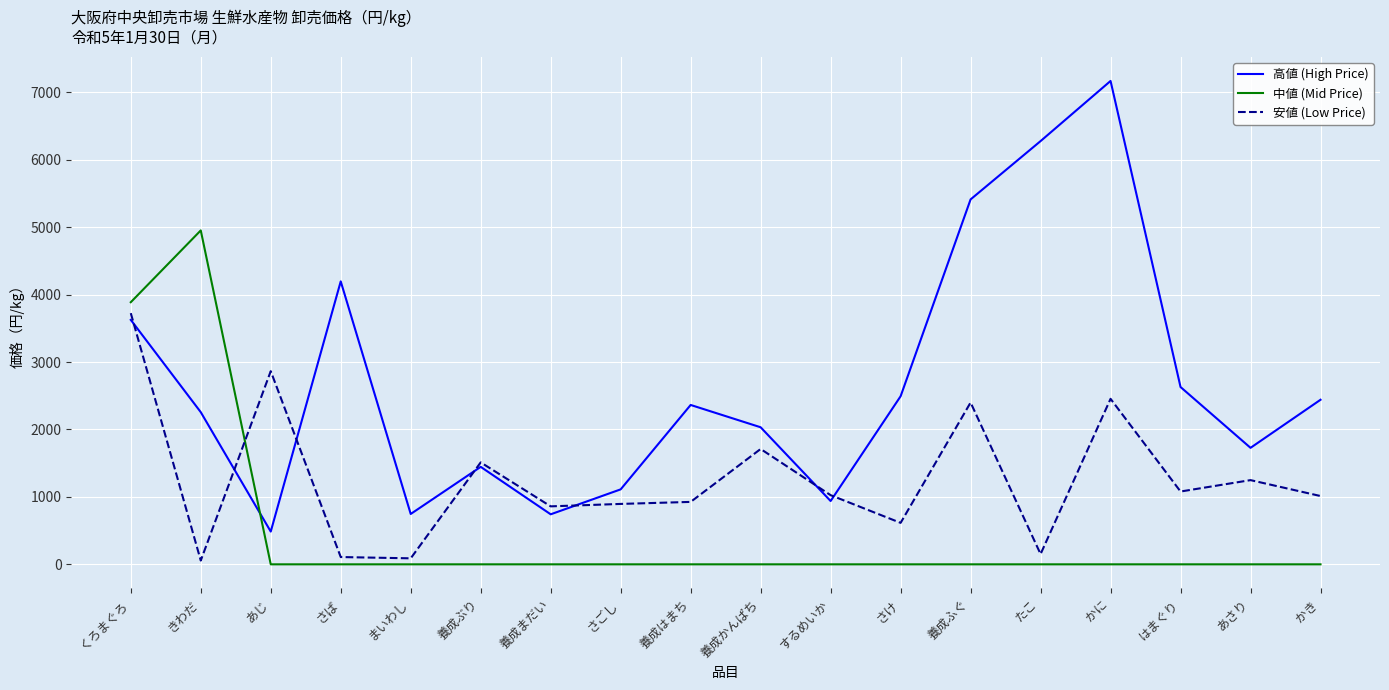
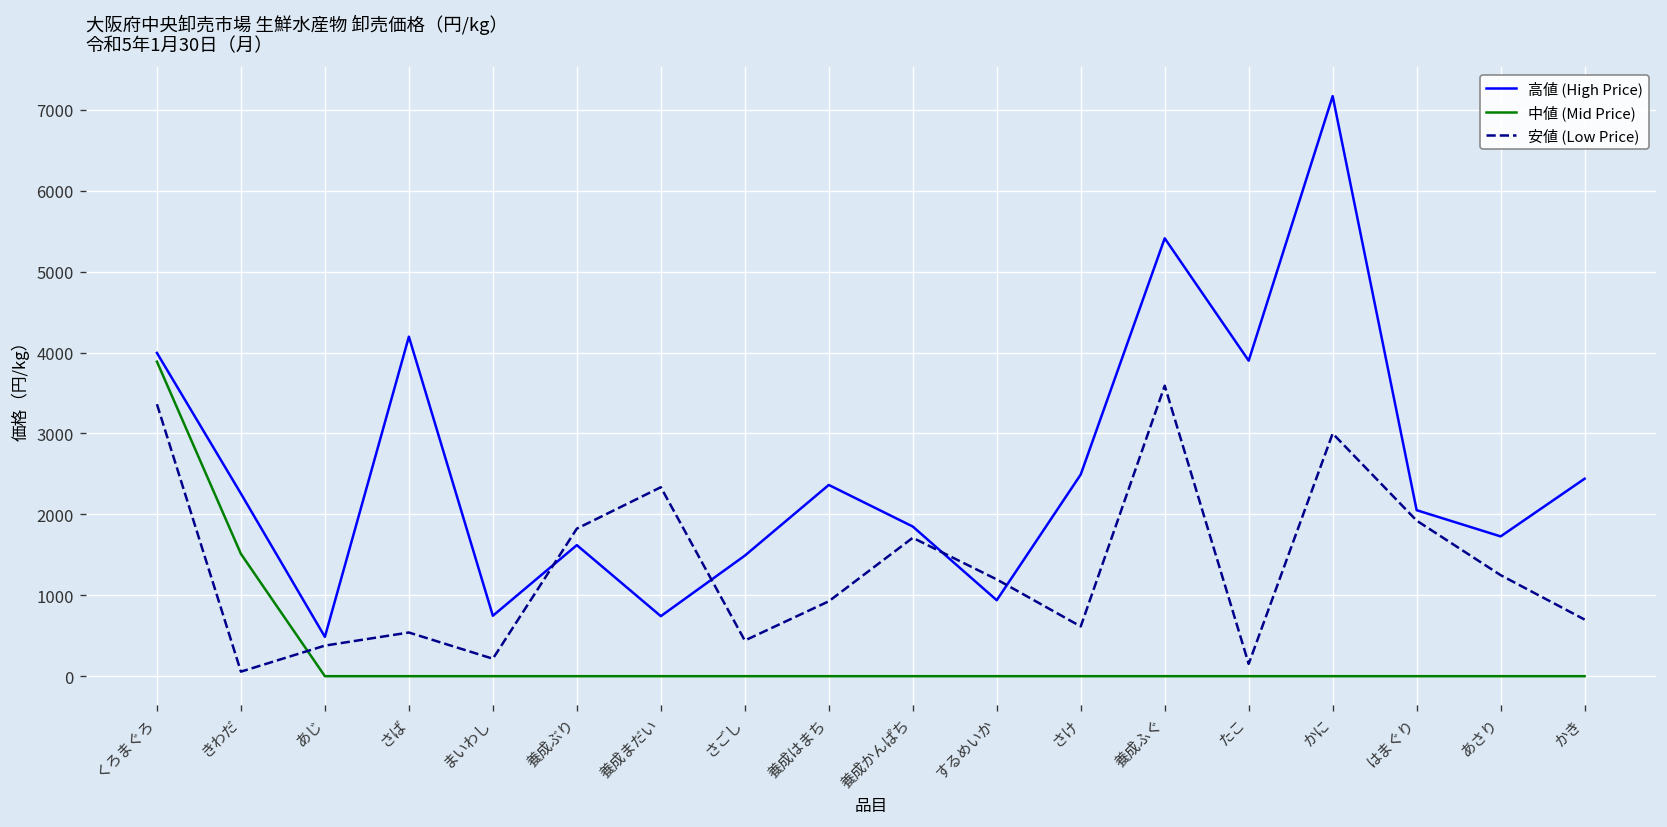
  {
    "高値 (High Price)": {
-     "くろまぐろ": 3600,
+     "くろまぐろ": 4000,
      "きわだ": 2300,
      "あじ": 500,
      "さば": 4200,
      "まいわし": 700,
-     "養成ぶり": 1400,
+     "養成ぶり": 1600,
      "養成まだい": 700,
-     "さごし": 1100,
+     "さごし": 1500,
      "養成はまち": 2400,
-     "養成かんぱち": 2000,
+     "養成かんぱち": 1900,
      "するめいか": 900,
      "さけ": 2500,
      "養成ふぐ": 5400,
-     "たこ": 6300,
+     "たこ": 3900,
      "かに": 7200,
-     "はまぐり": 2600,
+     "はまぐり": 2100,
      "あさり": 1700,
      "かき": 2400
    },
    "中値 (Mid Price)": {
      "くろまぐろ": 3900,
-     "きわだ": 5000,
+     "きわだ": 1500,
      "あじ": 0,
      "さば": 0,
      "まいわし": 0,
      "養成ぶり": 0,
      "養成まだい": 0,
      "さごし": 0,
      "養成はまち": 0,
      "養成かんぱち": 0,
      "するめいか": 0,
      "さけ": 0,
      "養成ふぐ": 0,
      "たこ": 0,
      "かに": 0,
      "はまぐり": 0,
      "あさり": 0,
      "かき": 0
    },
    "安値 (Low Price)": {
-     "くろまぐろ": 3700,
+     "くろまぐろ": 3400,
      "きわだ": 100,
-     "あじ": 2900,
-     "さば": 100,
-     "まいわし": 100,
-     "養成ぶり": 1500,
-     "養成まだい": 900,
-     "さごし": 900,
+     "あじ": 400,
+     "さば": 500,
+     "まいわし": 200,
+     "養成ぶり": 1800,
+     "養成まだい": 2300,
+     "さごし": 400,
      "養成はまち": 900,
      "養成かんぱち": 1700,
-     "するめいか": 1000,
+     "するめいか": 1200,
      "さけ": 600,
-     "養成ふぐ": 2400,
+     "養成ふぐ": 3600,
      "たこ": 200,
-     "かに": 2500,
-     "はまぐり": 1100,
+     "かに": 3000,
+     "はまぐり": 1900,
      "あさり": 1200,
-     "かき": 1000
+     "かき": 700
    }
  }
